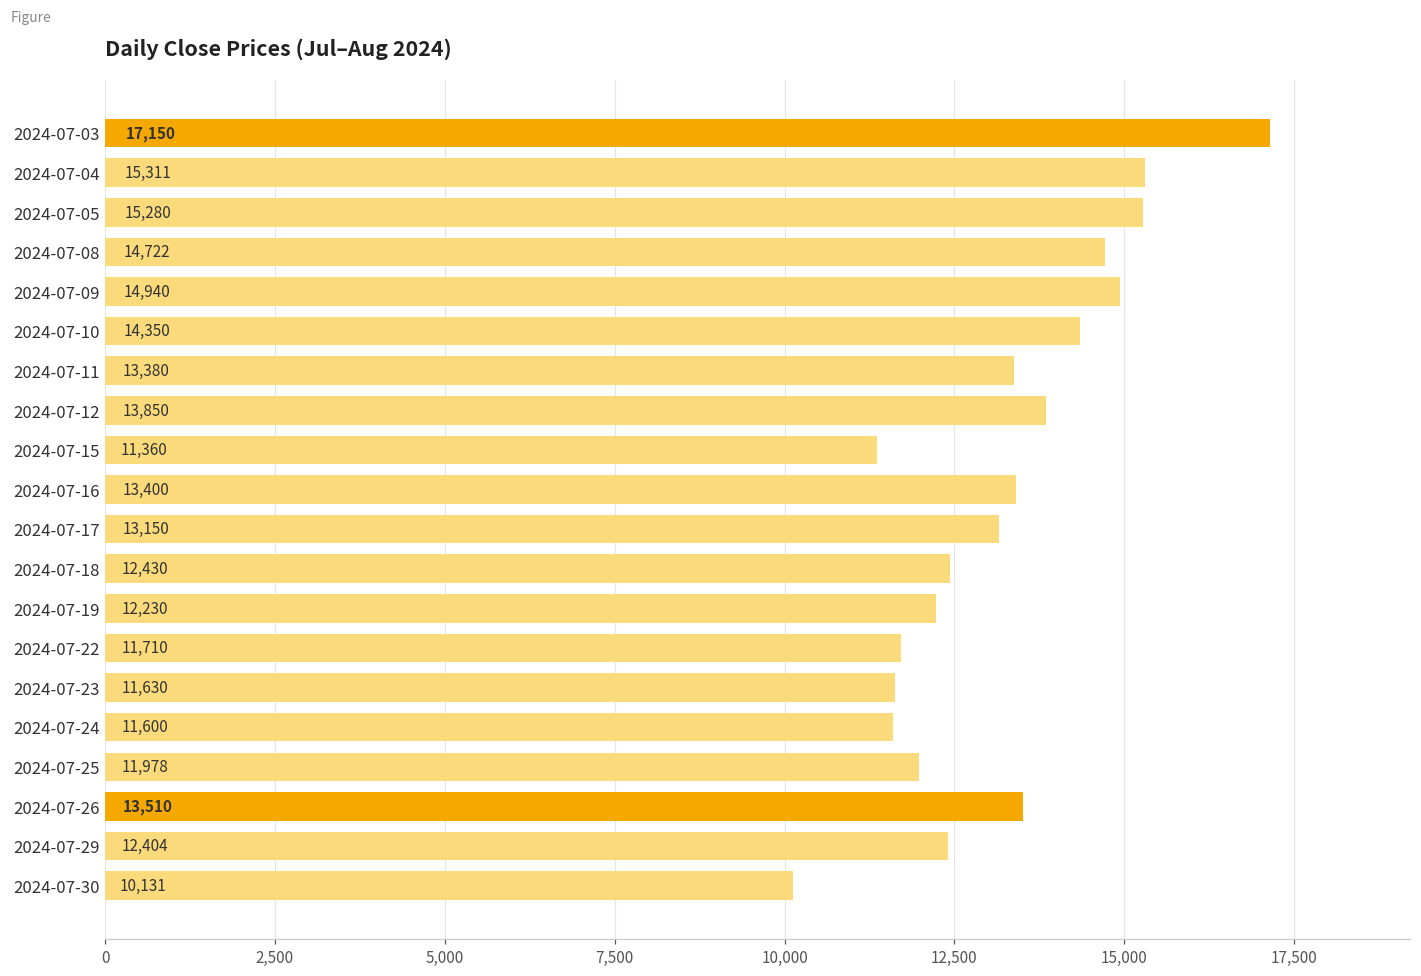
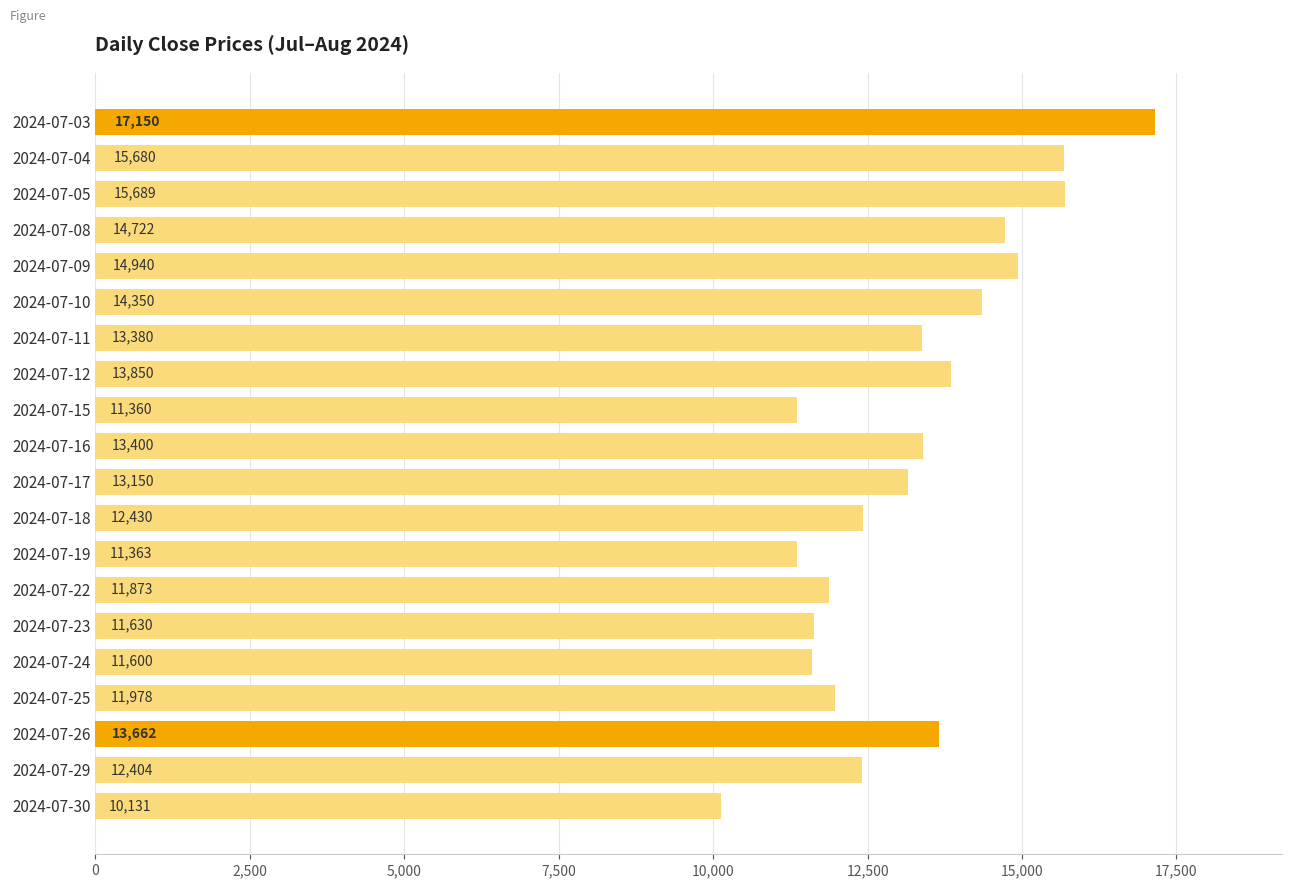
  {
    "2024-07-03": "17,150",
-   "2024-07-04": "15,311",
-   "2024-07-05": "15,280",
+   "2024-07-04": "15,680",
+   "2024-07-05": "15,689",
    "2024-07-08": "14,722",
    "2024-07-09": "14,940",
    "2024-07-10": "14,350",
    "2024-07-11": "13,380",
    "2024-07-12": "13,850",
    "2024-07-15": "11,360",
    "2024-07-16": "13,400",
    "2024-07-17": "13,150",
    "2024-07-18": "12,430",
-   "2024-07-19": "12,230",
-   "2024-07-22": "11,710",
+   "2024-07-19": "11,363",
+   "2024-07-22": "11,873",
    "2024-07-23": "11,630",
    "2024-07-24": "11,600",
    "2024-07-25": "11,978",
-   "2024-07-26": "13,510",
+   "2024-07-26": "13,662",
    "2024-07-29": "12,404",
    "2024-07-30": "10,131"
  }
